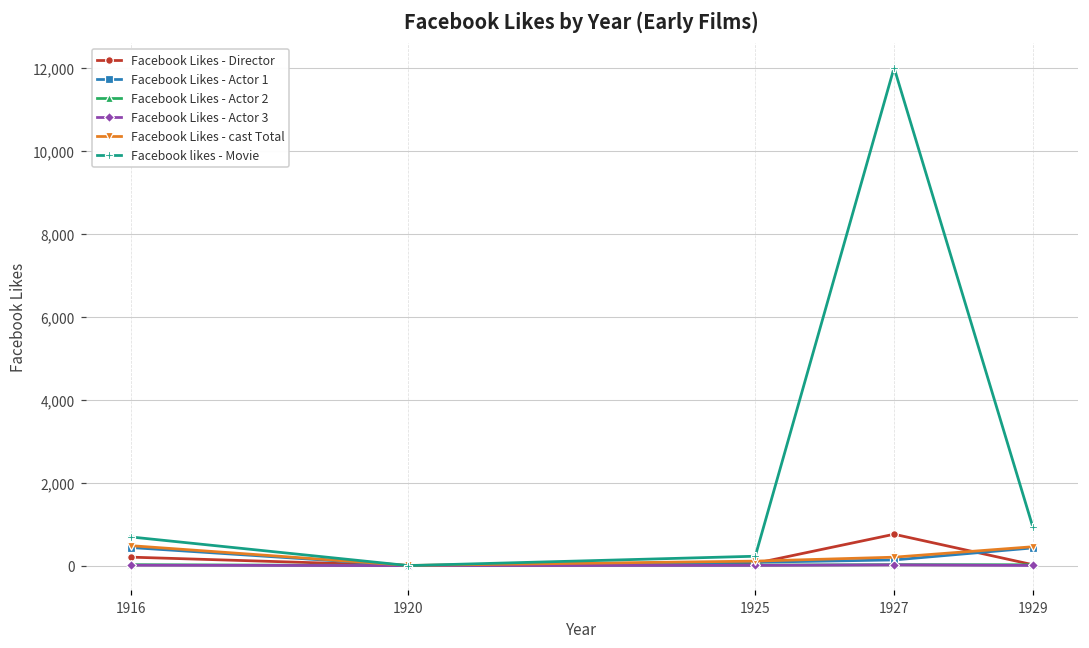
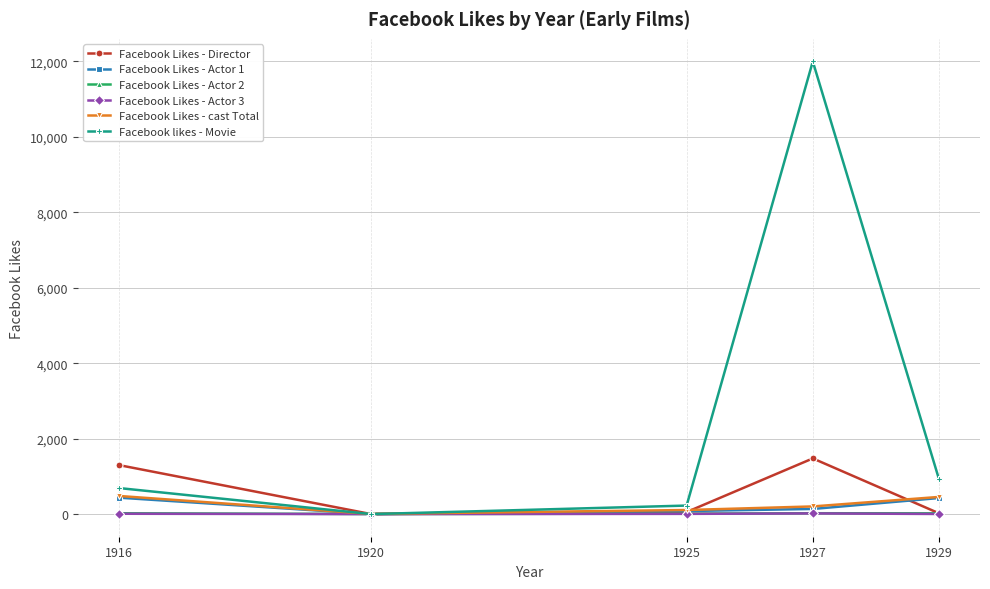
  {
    "Facebook Likes - Director": {
-     "1916": "200",
-     "1927": "800"
+     "1916": "1,300",
+     "1927": "1,500"
    },
    "Facebook Likes - Actor 1": {
      "1927": "100"
    },
    "Facebook Likes - cast Total": {
      "1927": "200"
    }
  }
